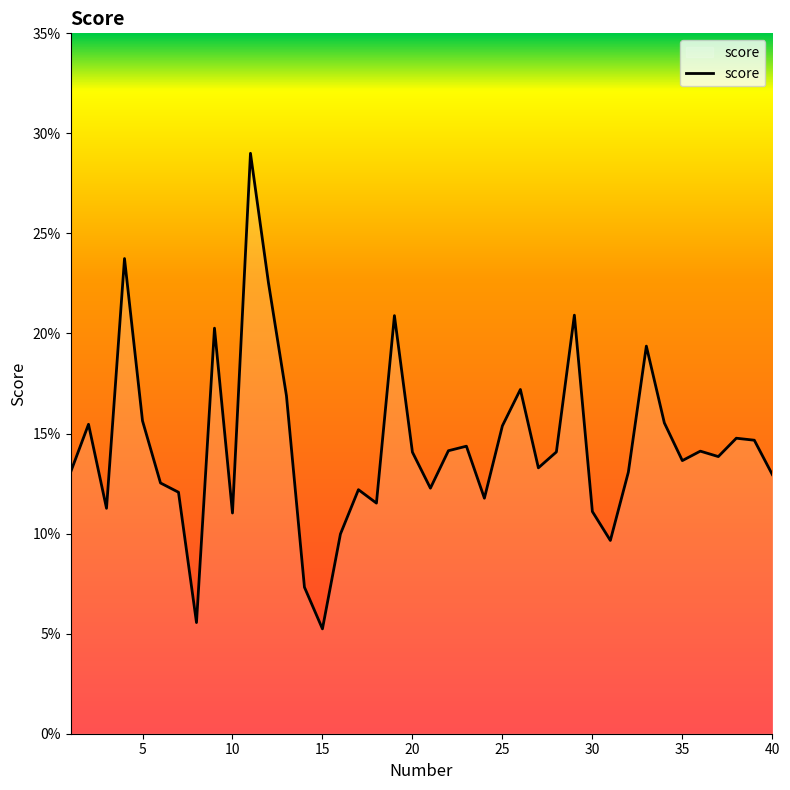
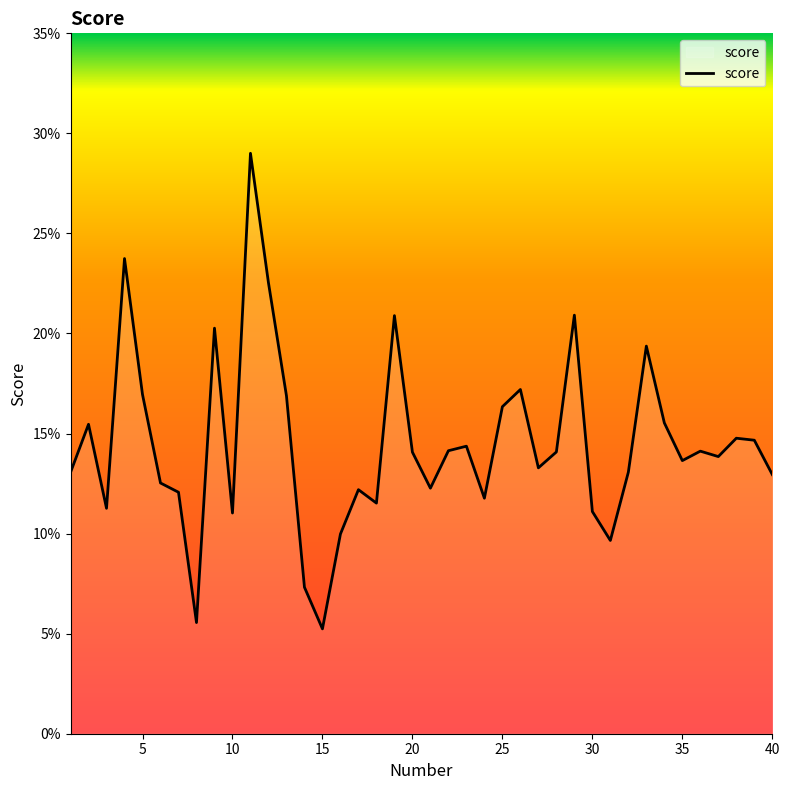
  {
-   "5": "15.6%",
+   "5": "17.0%",
    "10": "11.0%",
    "15": "5.2%",
    "20": "14.1%",
-   "25": "15.4%",
+   "25": "16.3%",
    "30": "11.1%",
    "35": "13.6%",
    "40": "13.0%"
  }
